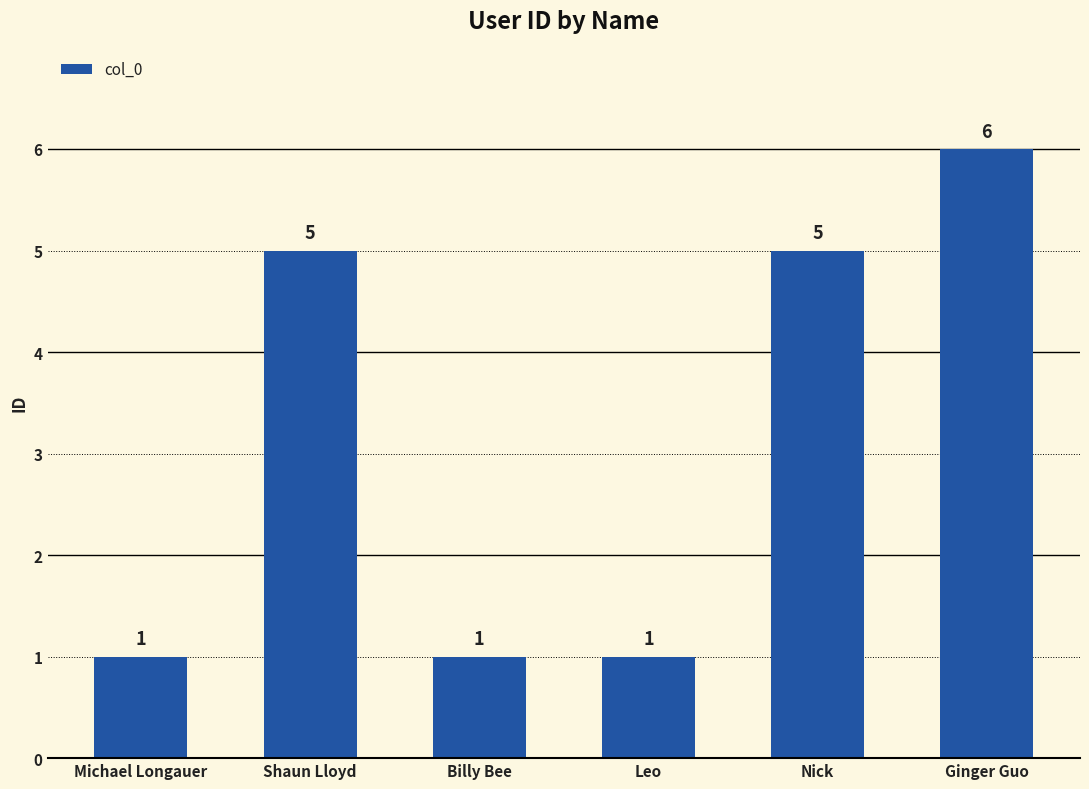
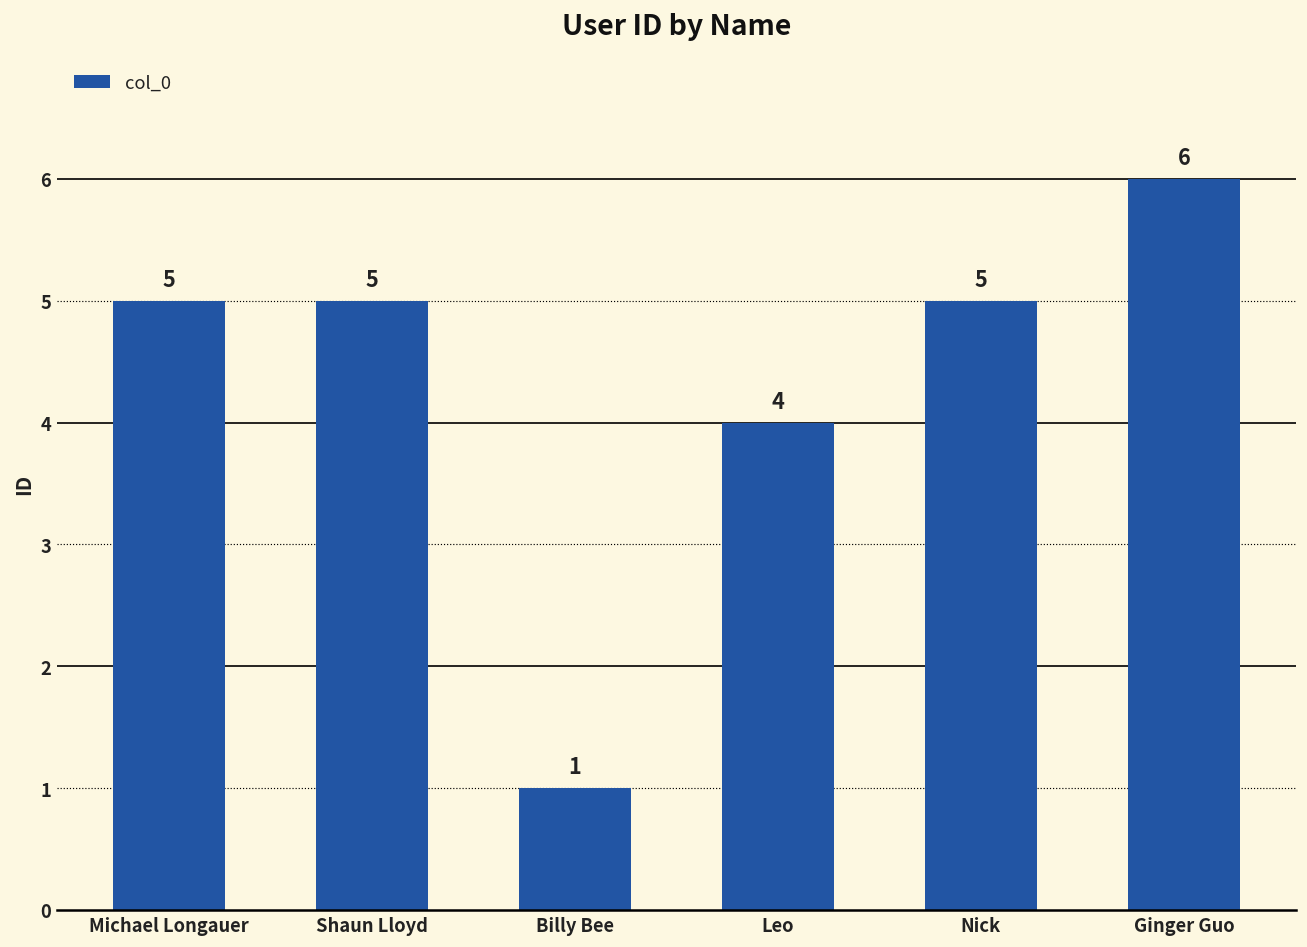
  {
-   "Michael Longauer": 1,
+   "Michael Longauer": 5,
    "Shaun Lloyd": 5,
    "Billy Bee": 1,
-   "Leo": 1,
+   "Leo": 4,
    "Nick": 5,
    "Ginger Guo": 6
  }
